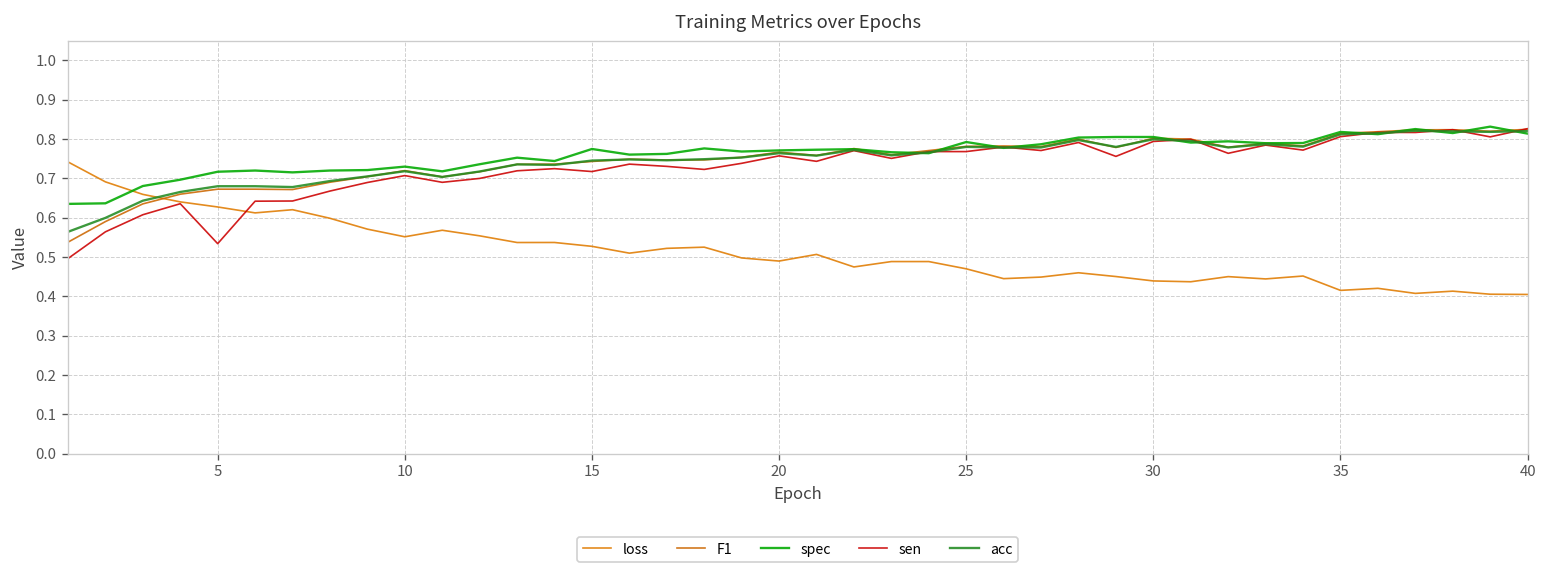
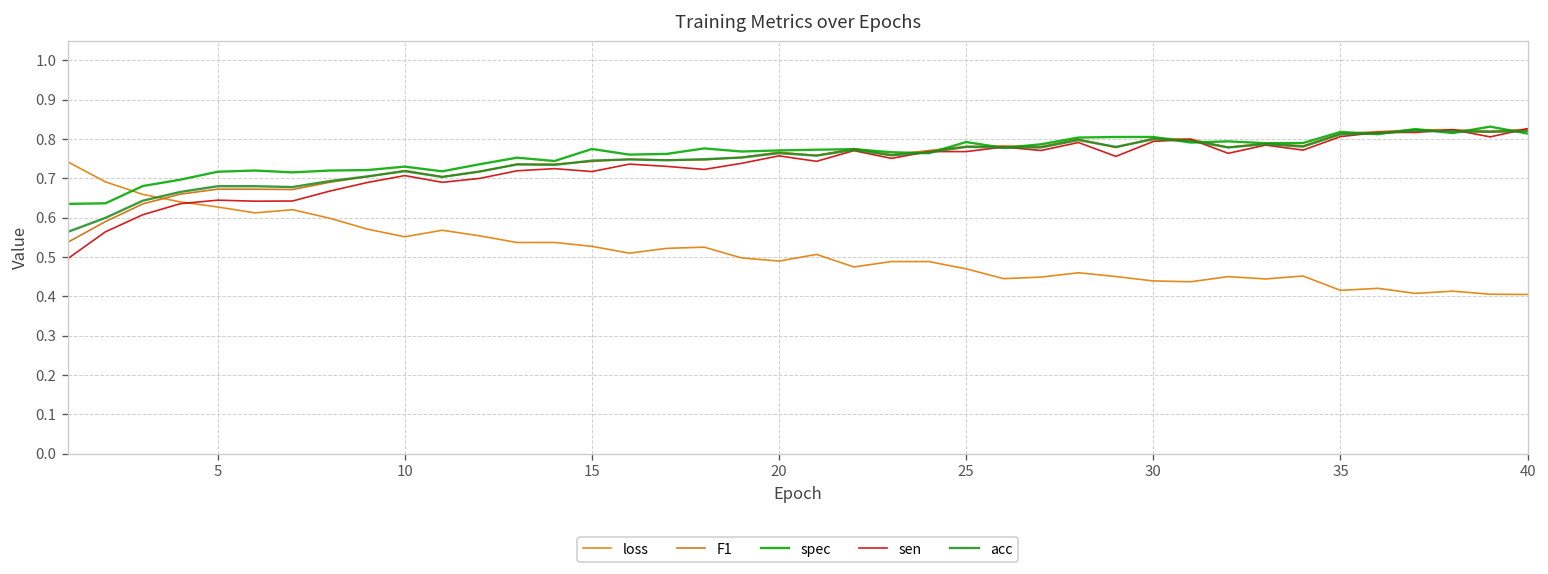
  {
    "sen": {
-     "5": 0.53,
+     "5": 0.64,
      "10": 0.71,
      "15": 0.72,
      "25": 0.77
    }
  }
